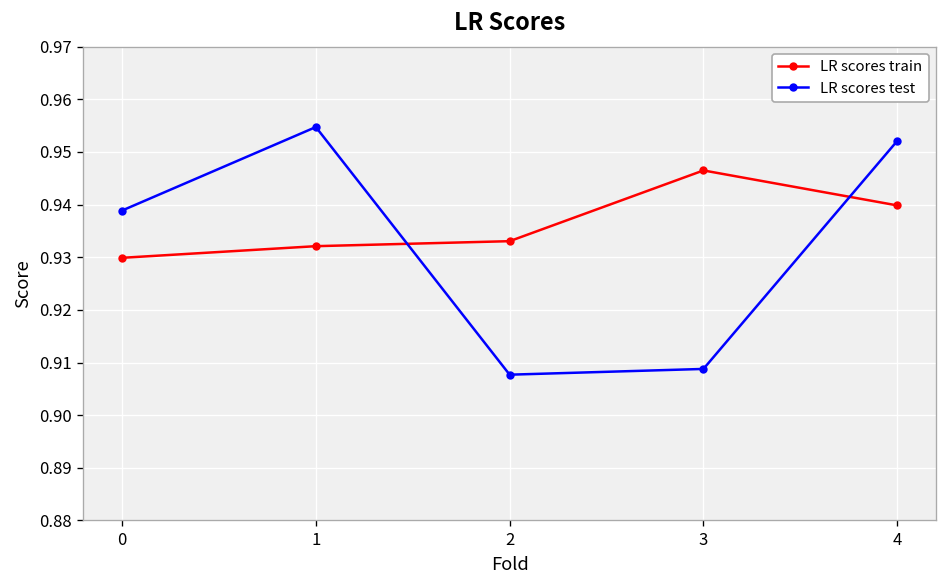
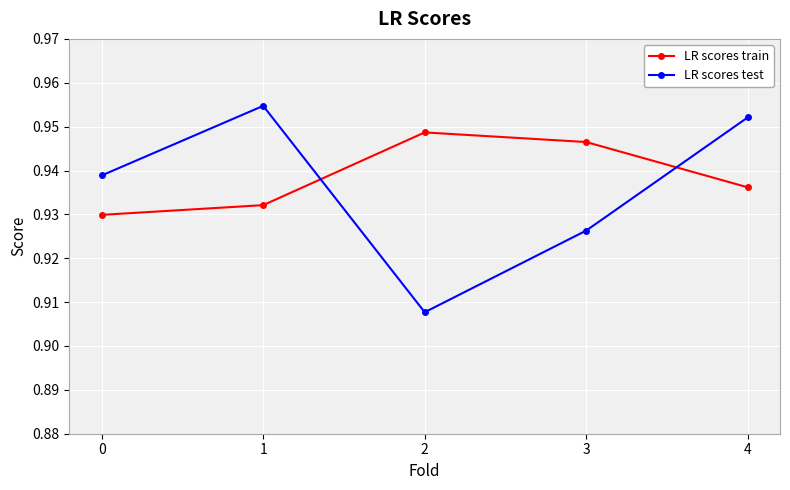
  {
    "LR scores train": {
      "0": 0.930,
      "1": 0.932,
-     "2": 0.933,
+     "2": 0.949,
      "3": 0.946,
-     "4": 0.940
+     "4": 0.936
    },
    "LR scores test": {
      "0": 0.939,
      "1": 0.955,
      "2": 0.908,
-     "3": 0.909,
+     "3": 0.926,
      "4": 0.952
    }
  }
